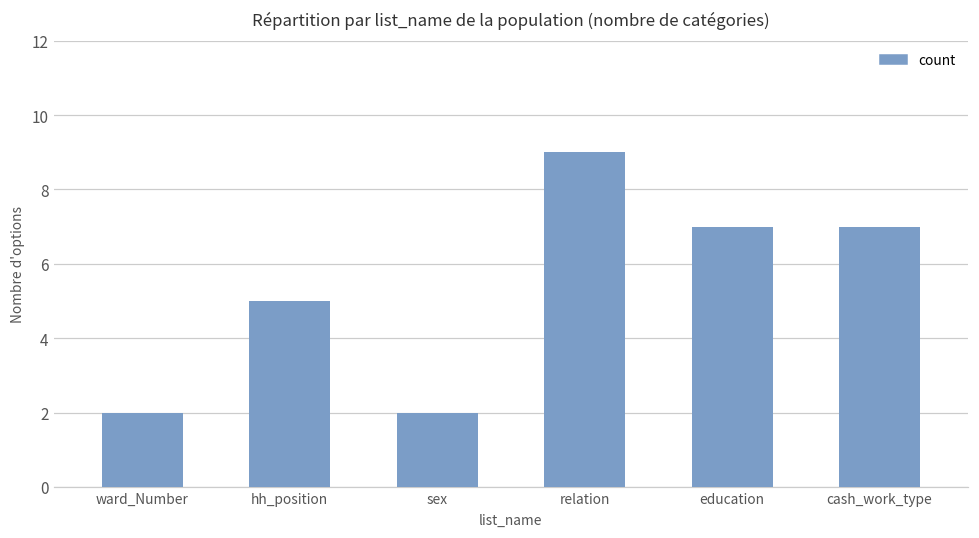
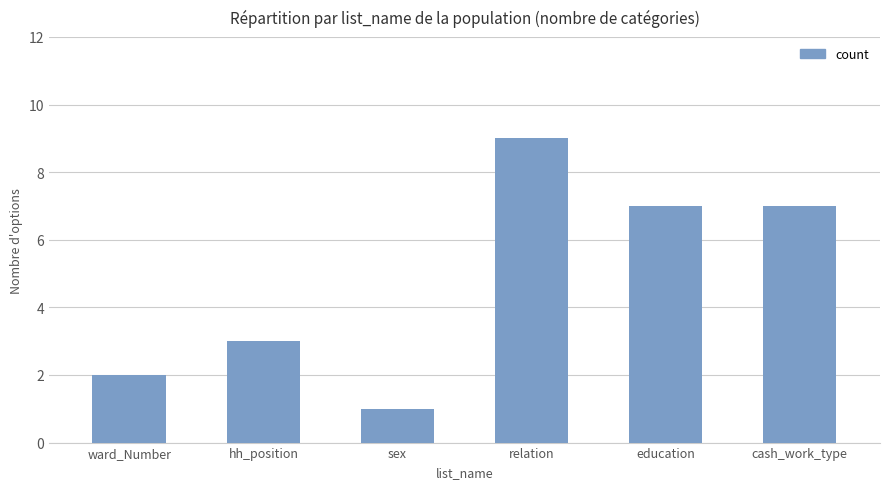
  {
    "ward_Number": 2,
-   "hh_position": 5,
-   "sex": 2,
+   "hh_position": 3,
+   "sex": 1,
    "relation": 9,
    "education": 7,
    "cash_work_type": 7
  }
